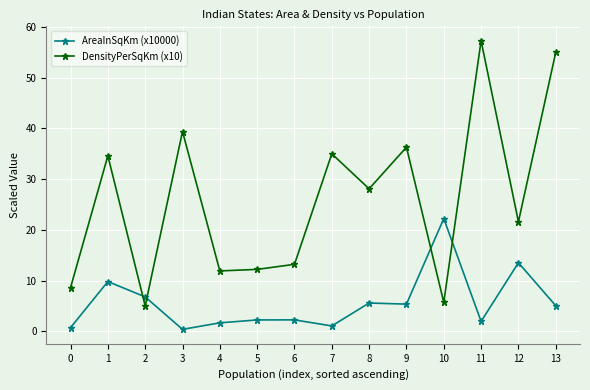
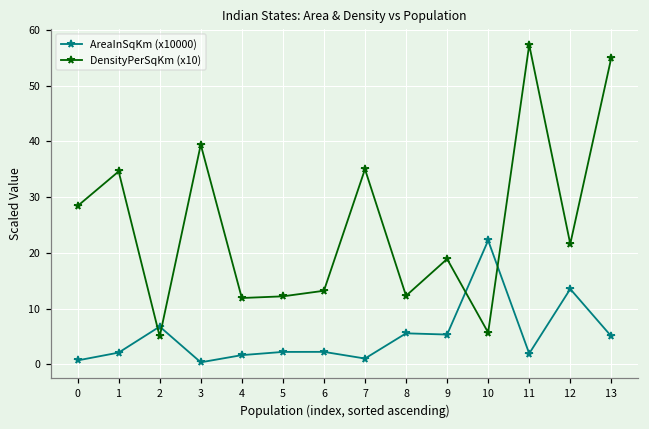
  {
    "AreaInSqKm (x10000)": {
      "0": 1,
-     "1": 10,
+     "1": 2,
      "2": 7,
      "3": 0,
      "4": 2,
      "5": 2,
      "6": 2,
      "7": 1,
      "8": 6,
      "9": 5,
      "10": 22,
      "11": 2,
      "12": 14,
      "13": 5
    },
    "DensityPerSqKm (x10)": {
-     "0": 9,
+     "0": 28,
      "1": 35,
      "2": 5,
      "3": 39,
      "4": 12,
      "5": 12,
      "6": 13,
      "7": 35,
-     "8": 28,
-     "9": 36,
+     "8": 12,
+     "9": 19,
      "10": 6,
      "11": 57,
      "12": 22,
      "13": 55
    }
  }
